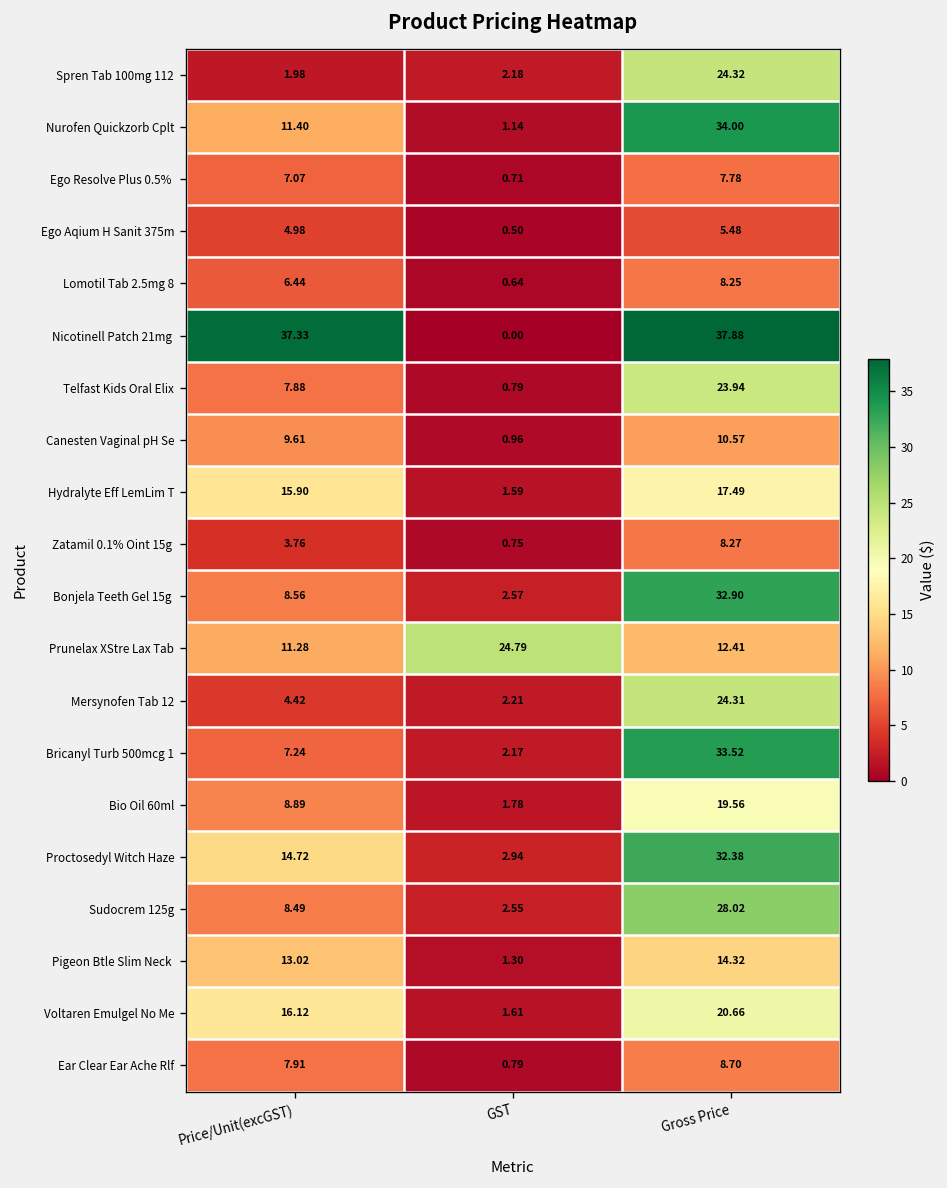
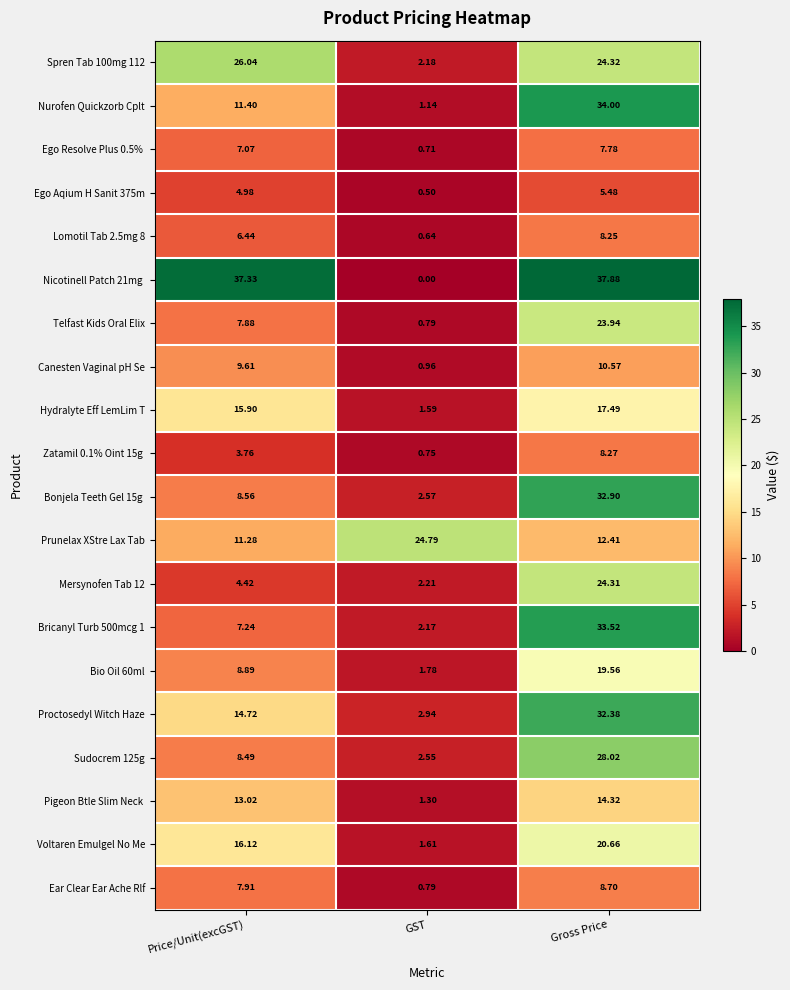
  {
    "Spren Tab 100mg 112": {
-     "Price/Unit(excGST)": 1.98,
+     "Price/Unit(excGST)": 26.04,
      "GST": 2.18,
      "Gross Price": 24.32
    },
    "Nurofen Quickzorb Cplt": {
      "Price/Unit(excGST)": 11.40,
      "GST": 1.14,
      "Gross Price": 34.00
    },
    "Ego Resolve Plus 0.5%": {
      "Price/Unit(excGST)": 7.07,
      "GST": 0.71,
      "Gross Price": 7.78
    },
    "Ego Aqium H Sanit 375m": {
      "Price/Unit(excGST)": 4.98,
      "GST": 0.50,
      "Gross Price": 5.48
    },
    "Lomotil Tab 2.5mg 8": {
      "Price/Unit(excGST)": 6.44,
      "GST": 0.64,
      "Gross Price": 8.25
    },
    "Nicotinell Patch 21mg": {
      "Price/Unit(excGST)": 37.33,
      "GST": 0.00,
      "Gross Price": 37.88
    },
    "Telfast Kids Oral Elix": {
      "Price/Unit(excGST)": 7.88,
      "GST": 0.79,
      "Gross Price": 23.94
    },
    "Canesten Vaginal pH Se": {
      "Price/Unit(excGST)": 9.61,
      "GST": 0.96,
      "Gross Price": 10.57
    },
    "Hydralyte Eff LemLim T": {
      "Price/Unit(excGST)": 15.90,
      "GST": 1.59,
      "Gross Price": 17.49
    },
    "Zatamil 0.1% Oint 15g": {
      "Price/Unit(excGST)": 3.76,
      "GST": 0.75,
      "Gross Price": 8.27
    },
    "Bonjela Teeth Gel 15g": {
      "Price/Unit(excGST)": 8.56,
      "GST": 2.57,
      "Gross Price": 32.90
    },
    "Prunelax XStre Lax Tab": {
      "Price/Unit(excGST)": 11.28,
      "GST": 24.79,
      "Gross Price": 12.41
    },
    "Mersynofen Tab 12": {
      "Price/Unit(excGST)": 4.42,
      "GST": 2.21,
      "Gross Price": 24.31
    },
    "Bricanyl Turb 500mcg 1": {
      "Price/Unit(excGST)": 7.24,
      "GST": 2.17,
      "Gross Price": 33.52
    },
    "Bio Oil 60ml": {
      "Price/Unit(excGST)": 8.89,
      "GST": 1.78,
      "Gross Price": 19.56
    },
    "Proctosedyl Witch Haze": {
      "Price/Unit(excGST)": 14.72,
      "GST": 2.94,
      "Gross Price": 32.38
    },
    "Sudocrem 125g": {
      "Price/Unit(excGST)": 8.49,
      "GST": 2.55,
      "Gross Price": 28.02
    },
    "Pigeon Btle Slim Neck": {
      "Price/Unit(excGST)": 13.02,
      "GST": 1.30,
      "Gross Price": 14.32
    },
    "Voltaren Emulgel No Me": {
      "Price/Unit(excGST)": 16.12,
      "GST": 1.61,
      "Gross Price": 20.66
    },
    "Ear Clear Ear Ache Rlf": {
      "Price/Unit(excGST)": 7.91,
      "GST": 0.79,
      "Gross Price": 8.70
    }
  }
